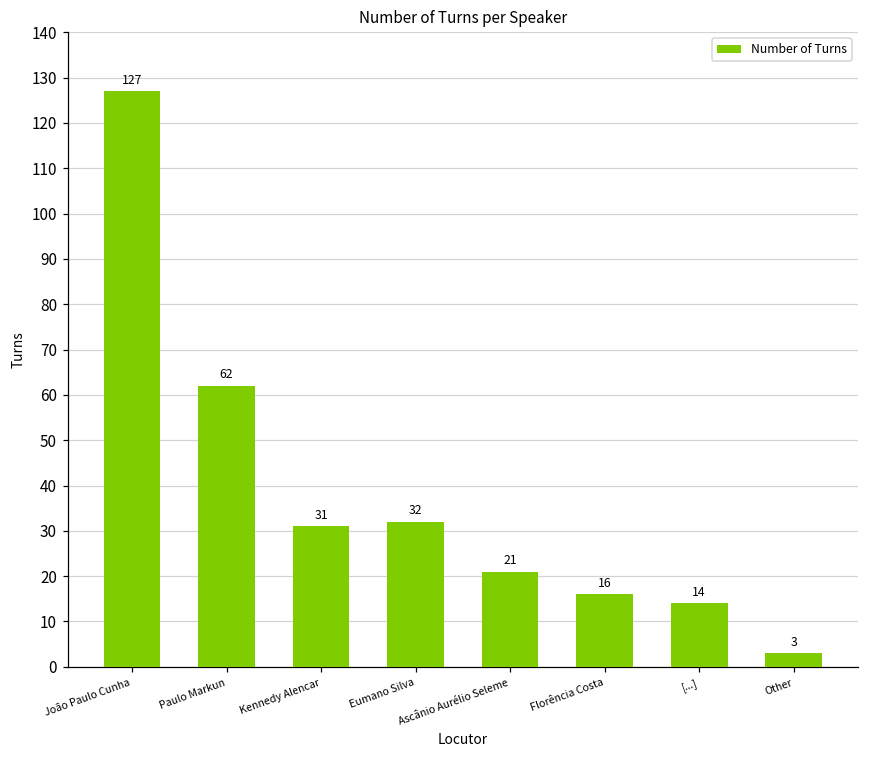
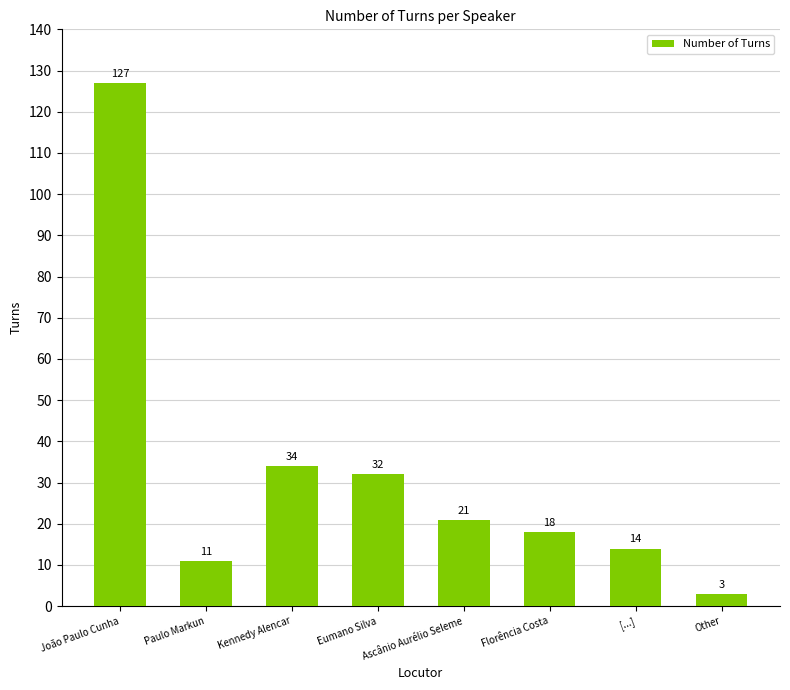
  {
    "João Paulo Cunha": 127,
-   "Paulo Markun": 62,
-   "Kennedy Alencar": 31,
+   "Paulo Markun": 11,
+   "Kennedy Alencar": 34,
    "Eumano Silva": 32,
    "Ascânio Aurélio Seleme": 21,
-   "Florência Costa": 16,
+   "Florência Costa": 18,
    "[...]": 14,
    "Other": 3
  }
